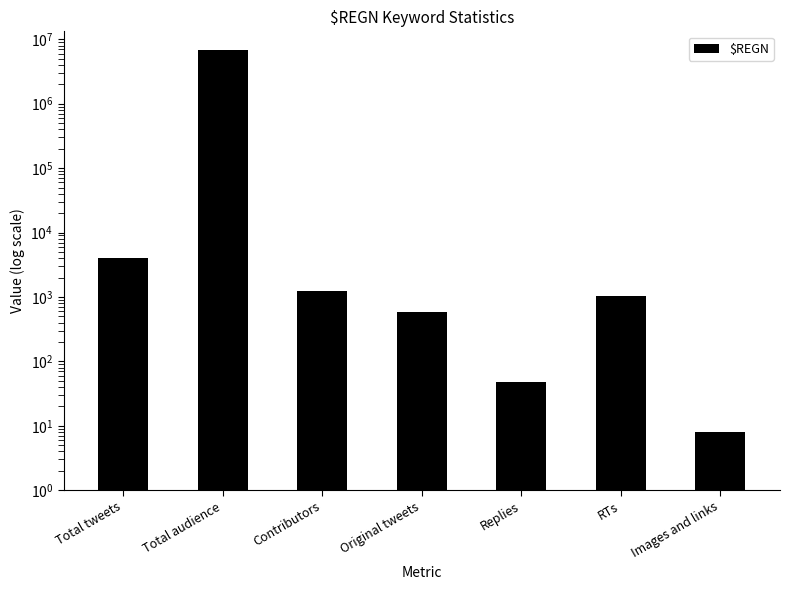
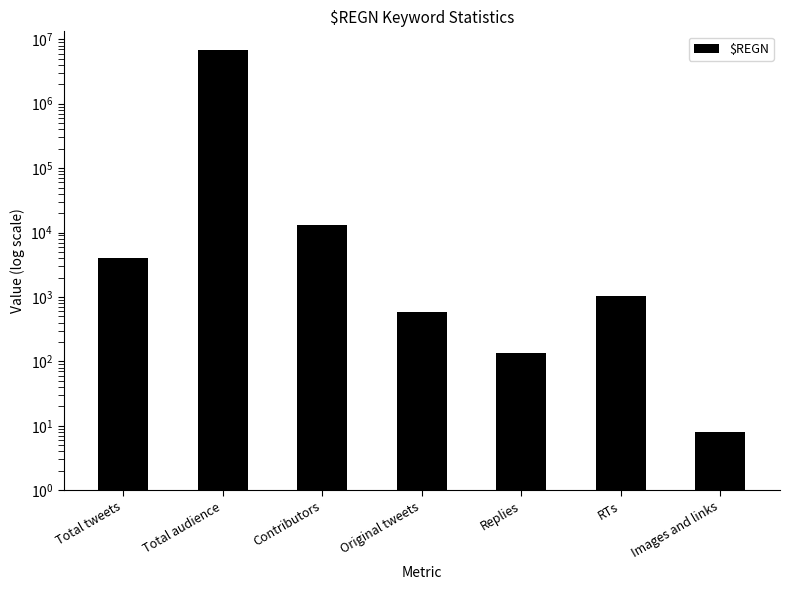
  {
    "Total tweets": 4000,
    "Total audience": 7000000,
-   "Contributors": 1200,
+   "Contributors": 13000,
    "Original tweets": 600,
-   "Replies": 50,
+   "Replies": 140,
    "RTs": 1000,
    "Images and links": 8
  }
